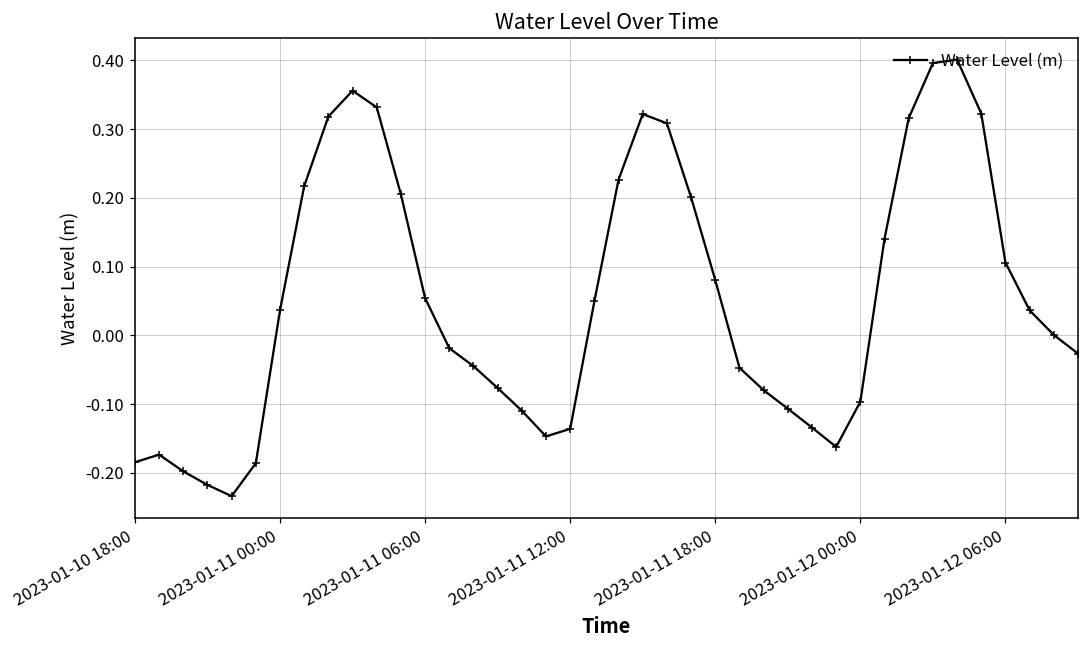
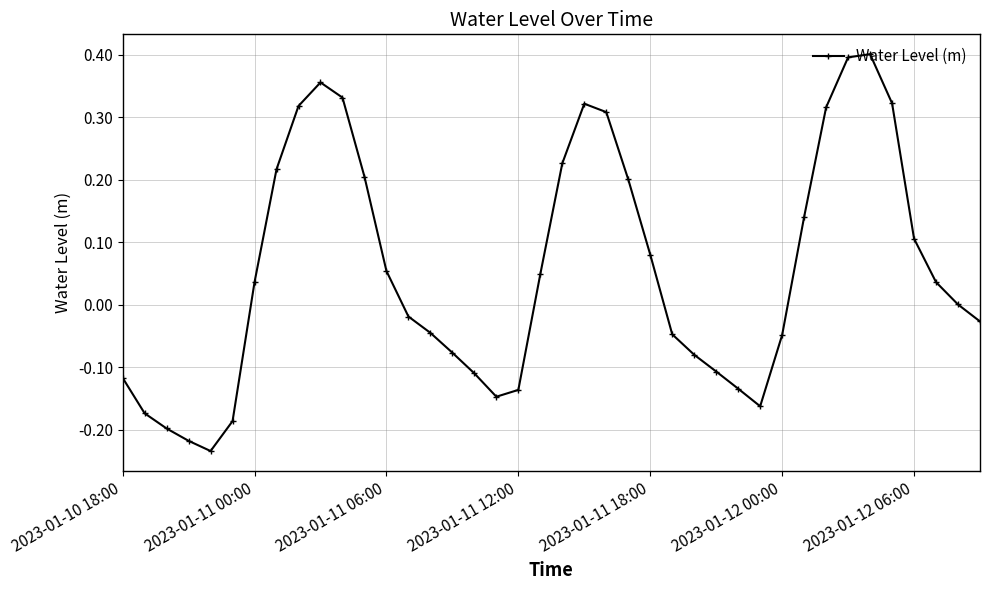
  {
-   "2023-01-10 18:00": -0.18,
+   "2023-01-10 18:00": -0.12,
    "2023-01-11 00:00": 0.04,
    "2023-01-11 06:00": 0.05,
    "2023-01-11 12:00": -0.14,
    "2023-01-11 18:00": 0.08,
-   "2023-01-12 00:00": -0.10,
+   "2023-01-12 00:00": -0.05,
    "2023-01-12 06:00": 0.11
  }
